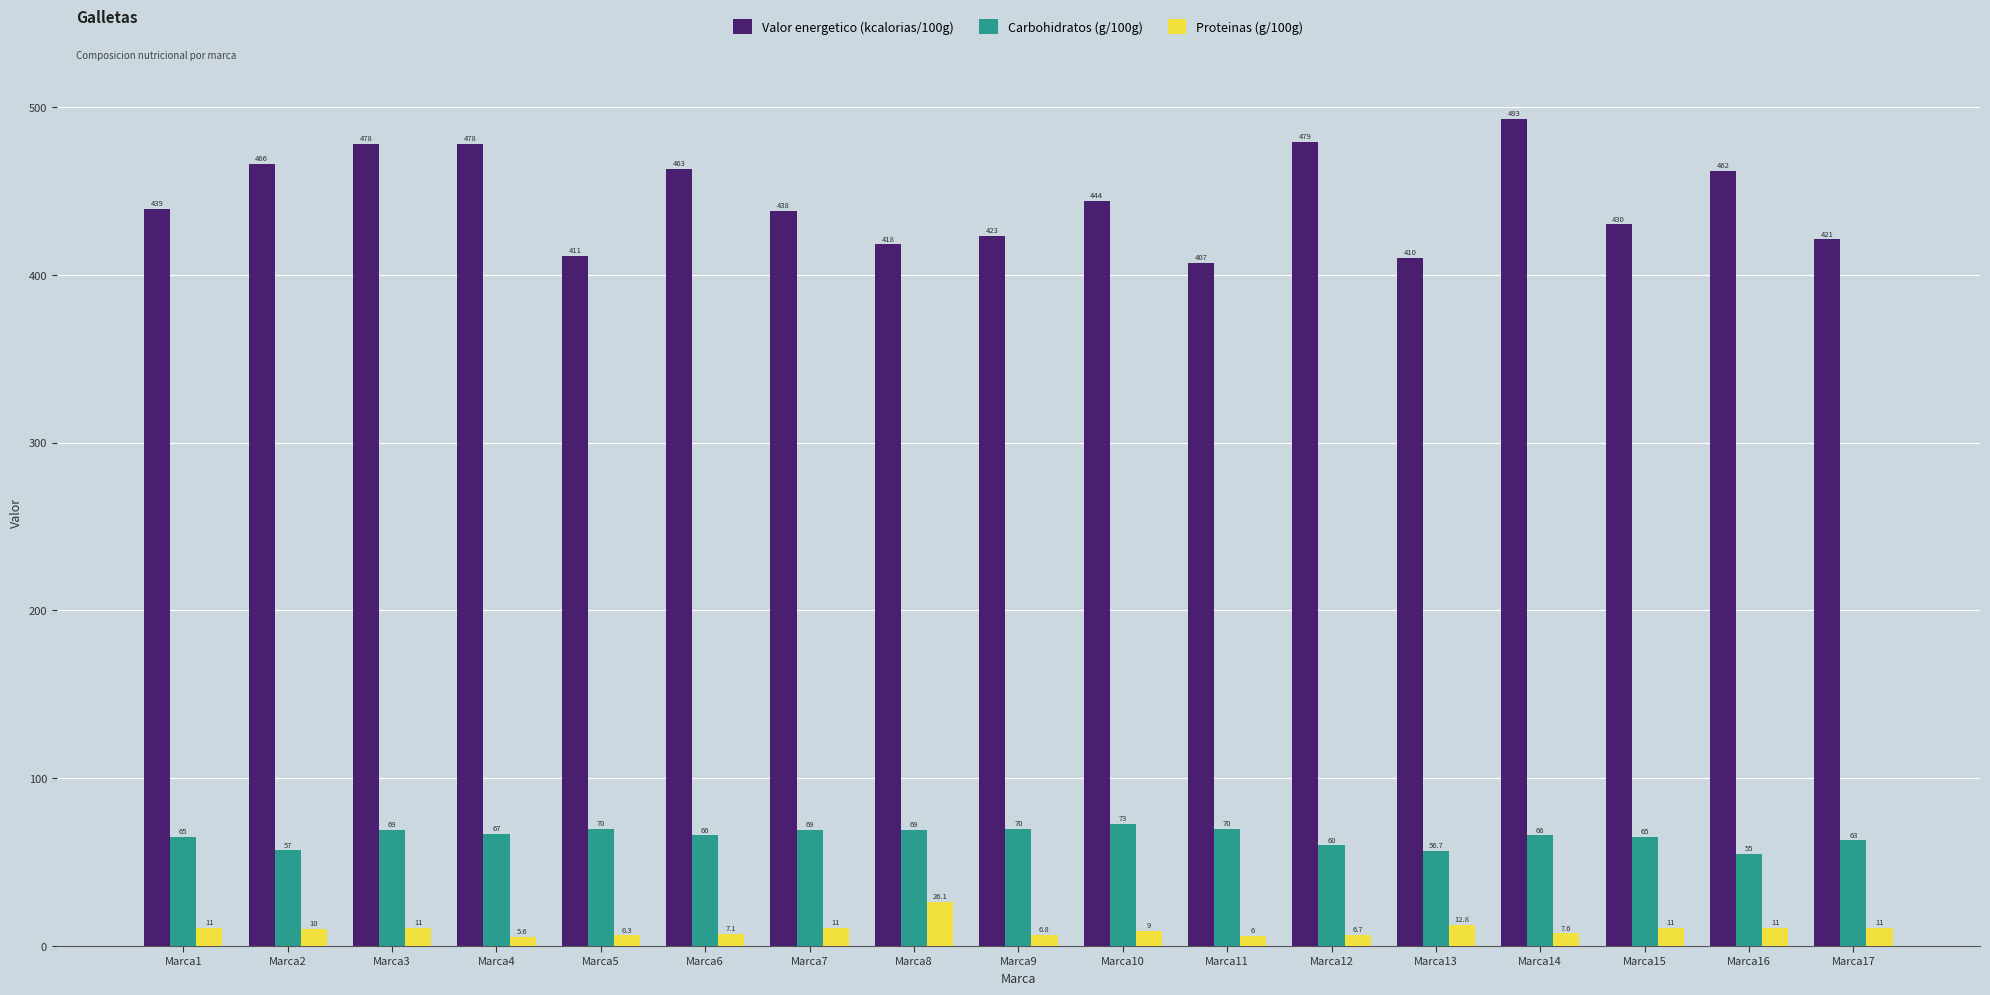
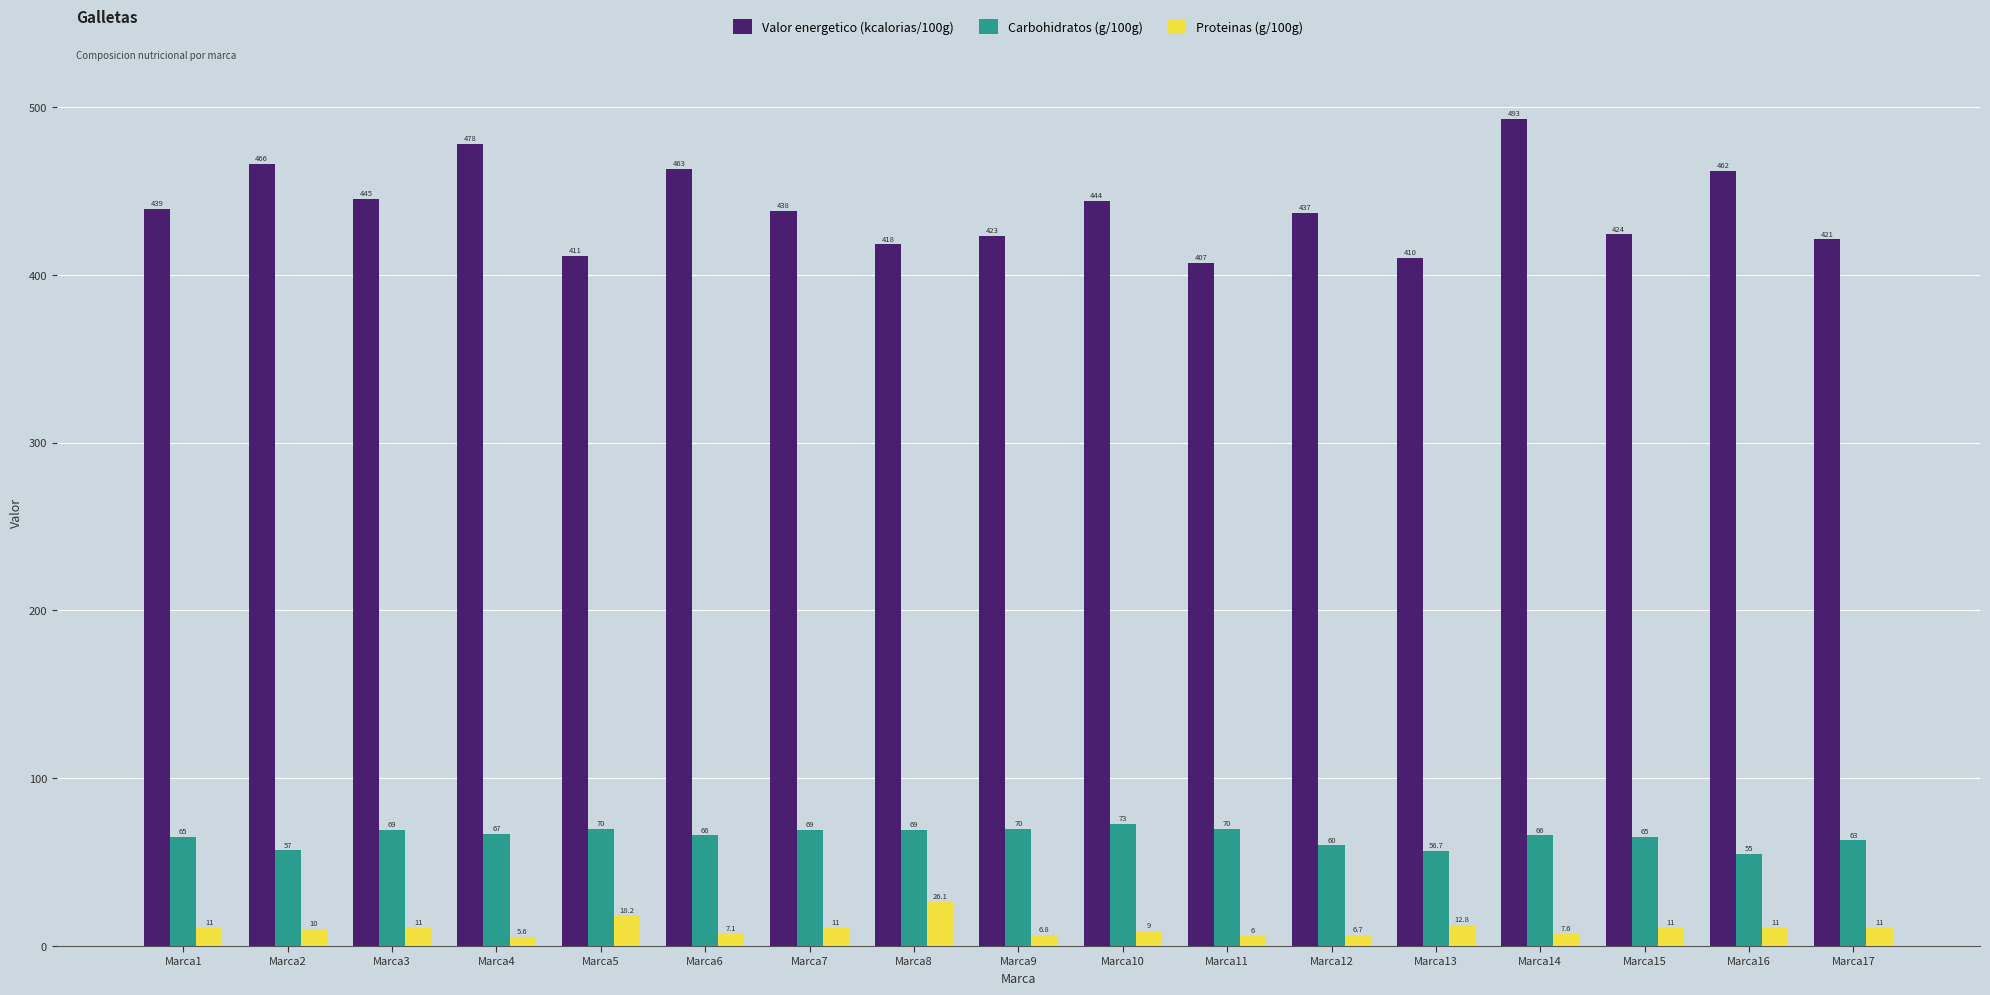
  {
    "Valor energetico (kcalorias/100g)": {
      "Marca1": 439,
      "Marca2": 466,
-     "Marca3": 478,
+     "Marca3": 445,
      "Marca4": 478,
      "Marca5": 411,
      "Marca6": 463,
      "Marca7": 438,
      "Marca8": 418,
      "Marca9": 423,
      "Marca10": 444,
      "Marca11": 407,
-     "Marca12": 479,
+     "Marca12": 437,
      "Marca13": 410,
      "Marca14": 493,
-     "Marca15": 430,
+     "Marca15": 424,
      "Marca16": 462,
      "Marca17": 421
    },
    "Carbohidratos (g/100g)": {
      "Marca1": 65,
      "Marca2": 57,
      "Marca3": 69,
      "Marca4": 67,
      "Marca5": 70,
      "Marca6": 66,
      "Marca7": 69,
      "Marca8": 69,
      "Marca9": 70,
      "Marca10": 73,
      "Marca11": 70,
      "Marca12": 60,
      "Marca13": 56.7,
      "Marca14": 66,
      "Marca15": 65,
      "Marca16": 55,
      "Marca17": 63
    },
    "Proteinas (g/100g)": {
      "Marca1": 11,
      "Marca2": 10,
      "Marca3": 11,
      "Marca4": 5.6,
-     "Marca5": 6.3,
+     "Marca5": 18.2,
      "Marca6": 7.1,
      "Marca7": 11,
      "Marca8": 26.1,
      "Marca9": 6.8,
      "Marca10": 9,
      "Marca11": 6,
      "Marca12": 6.7,
      "Marca13": 12.8,
      "Marca14": 7.6,
      "Marca15": 11,
      "Marca16": 11,
      "Marca17": 11
    }
  }
